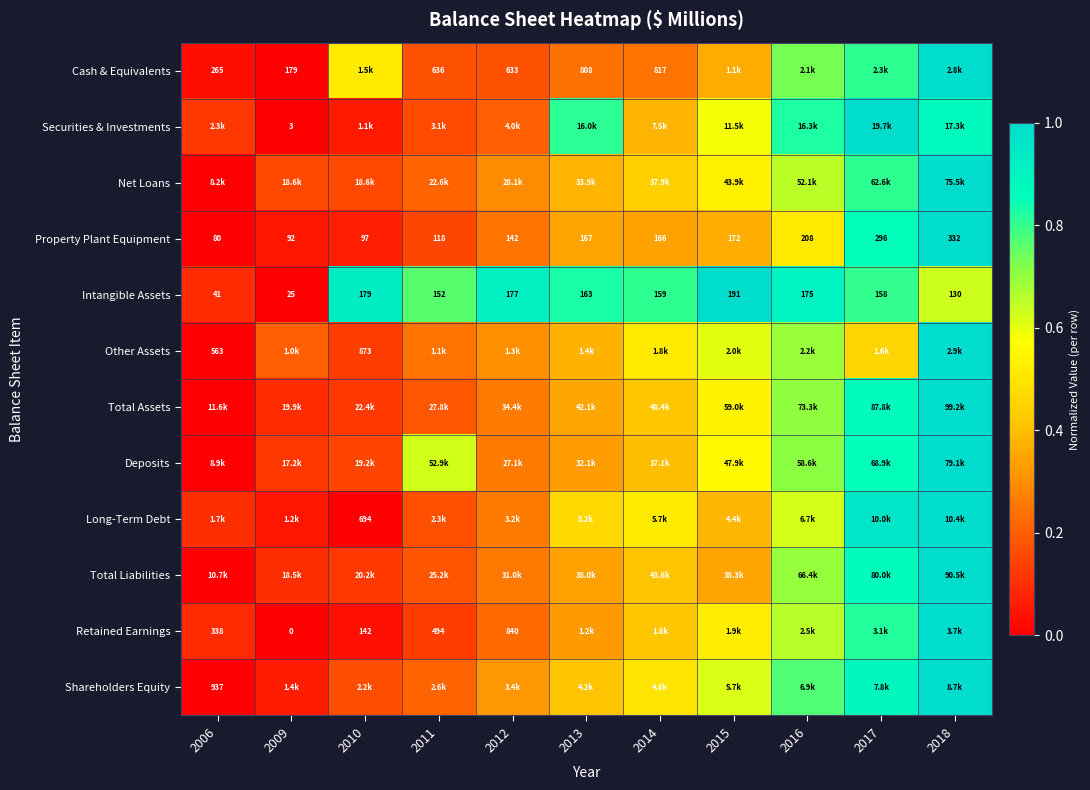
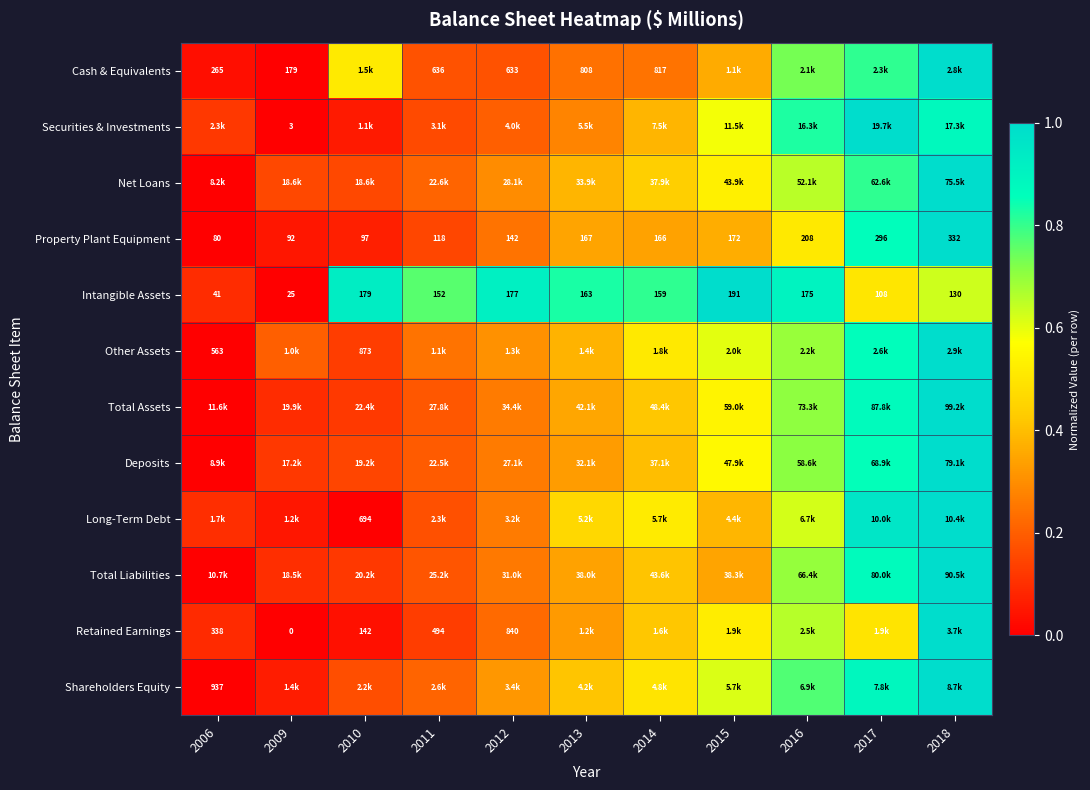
  {
    "Cash & Equivalents": {
      "2006": "265",
      "2009": "179",
      "2010": "1.5k",
      "2011": "636",
      "2012": "633",
      "2013": "808",
      "2014": "817",
      "2015": "1.1k",
      "2016": "2.1k",
      "2017": "2.3k",
      "2018": "2.8k"
    },
    "Securities & Investments": {
      "2006": "2.3k",
      "2009": "3",
      "2010": "1.1k",
      "2011": "3.1k",
      "2012": "4.0k",
-     "2013": "16.0k",
+     "2013": "5.5k",
      "2014": "7.5k",
      "2015": "11.5k",
      "2016": "16.3k",
      "2017": "19.7k",
      "2018": "17.3k"
    },
    "Net Loans": {
      "2006": "8.2k",
      "2009": "18.6k",
      "2010": "18.6k",
      "2011": "22.6k",
      "2012": "28.1k",
      "2013": "33.9k",
      "2014": "37.9k",
      "2015": "43.9k",
      "2016": "52.1k",
      "2017": "62.6k",
      "2018": "75.5k"
    },
    "Property Plant Equipment": {
      "2006": "80",
      "2009": "92",
      "2010": "97",
      "2011": "118",
      "2012": "142",
      "2013": "167",
      "2014": "166",
      "2015": "172",
      "2016": "208",
      "2017": "296",
      "2018": "332"
    },
    "Intangible Assets": {
      "2006": "41",
      "2009": "25",
      "2010": "179",
      "2011": "152",
      "2012": "177",
      "2013": "163",
      "2014": "159",
      "2015": "191",
      "2016": "175",
-     "2017": "158",
+     "2017": "108",
      "2018": "130"
    },
    "Other Assets": {
      "2006": "563",
      "2009": "1.0k",
      "2010": "873",
      "2011": "1.1k",
      "2012": "1.3k",
      "2013": "1.4k",
      "2014": "1.8k",
      "2015": "2.0k",
      "2016": "2.2k",
-     "2017": "1.6k",
+     "2017": "2.6k",
      "2018": "2.9k"
    },
    "Total Assets": {
      "2006": "11.6k",
      "2009": "19.9k",
      "2010": "22.4k",
      "2011": "27.8k",
      "2012": "34.4k",
      "2013": "42.1k",
      "2014": "48.4k",
      "2015": "59.0k",
      "2016": "73.3k",
      "2017": "87.8k",
      "2018": "99.2k"
    },
    "Deposits": {
      "2006": "8.9k",
      "2009": "17.2k",
      "2010": "19.2k",
-     "2011": "52.9k",
+     "2011": "22.5k",
      "2012": "27.1k",
      "2013": "32.1k",
      "2014": "37.1k",
      "2015": "47.9k",
      "2016": "58.6k",
      "2017": "68.9k",
      "2018": "79.1k"
    },
    "Long-Term Debt": {
      "2006": "1.7k",
      "2009": "1.2k",
      "2010": "694",
      "2011": "2.3k",
      "2012": "3.2k",
      "2013": "5.2k",
      "2014": "5.7k",
      "2015": "4.4k",
      "2016": "6.7k",
      "2017": "10.0k",
      "2018": "10.4k"
    },
    "Total Liabilities": {
      "2006": "10.7k",
      "2009": "18.5k",
      "2010": "20.2k",
      "2011": "25.2k",
      "2012": "31.0k",
      "2013": "38.0k",
      "2014": "43.6k",
      "2015": "38.3k",
      "2016": "66.4k",
      "2017": "80.0k",
      "2018": "90.5k"
    },
    "Retained Earnings": {
      "2006": "338",
      "2009": "0",
      "2010": "142",
      "2011": "494",
      "2012": "840",
      "2013": "1.2k",
      "2014": "1.6k",
      "2015": "1.9k",
      "2016": "2.5k",
-     "2017": "3.1k",
+     "2017": "1.9k",
      "2018": "3.7k"
    },
    "Shareholders Equity": {
      "2006": "937",
      "2009": "1.4k",
      "2010": "2.2k",
      "2011": "2.6k",
      "2012": "3.4k",
      "2013": "4.2k",
      "2014": "4.8k",
      "2015": "5.7k",
      "2016": "6.9k",
      "2017": "7.8k",
      "2018": "8.7k"
    }
  }
